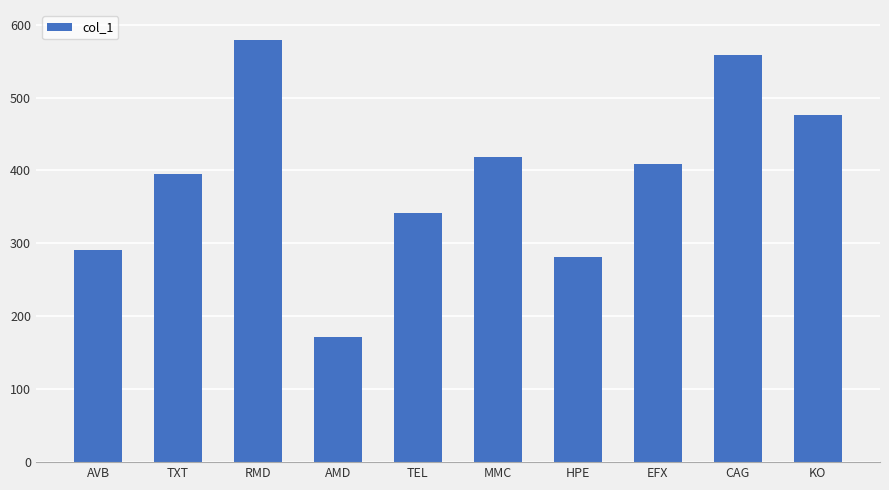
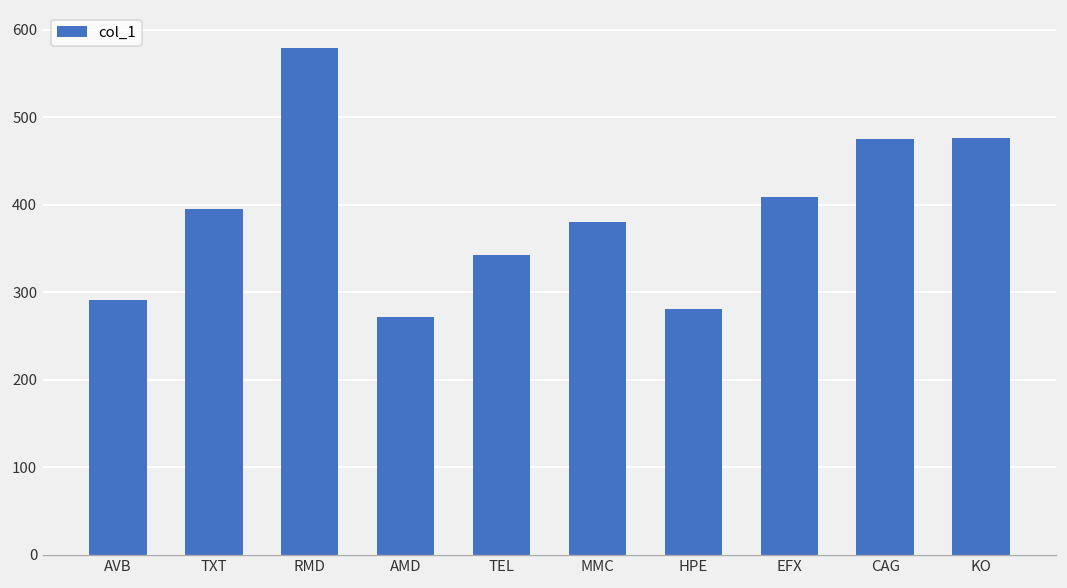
  {
    "AVB": 290,
    "TXT": 400,
    "RMD": 580,
-   "AMD": 170,
+   "AMD": 270,
    "TEL": 340,
-   "MMC": 420,
+   "MMC": 380,
    "HPE": 280,
    "EFX": 410,
-   "CAG": 560,
+   "CAG": 480,
    "KO": 480
  }
